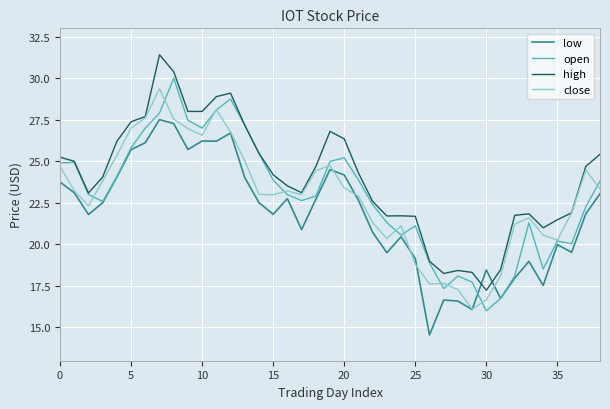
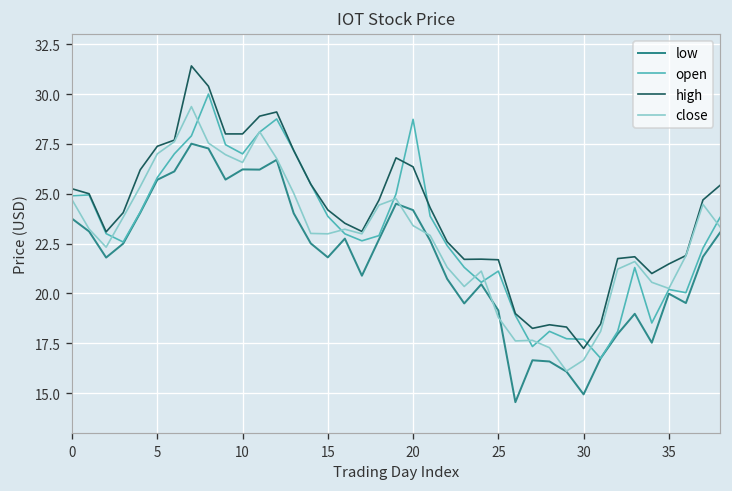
  {
    "low": {
      "0": 23.8,
      "10": 26.2,
      "15": 21.8,
      "20": 24.2,
      "25": 19.2,
-     "30": 18.5,
+     "30": 14.9,
      "35": 20.0
    },
    "open": {
      "0": 24.9,
      "10": 27.0,
      "15": 23.9,
-     "20": 25.2,
+     "20": 28.7,
      "25": 21.1,
-     "30": 16.0
+     "30": 17.7
    },
    "high": {
      "0": 25.3,
      "5": 27.4,
      "10": 28.0,
      "15": 24.2,
      "20": 26.4,
      "25": 21.7,
      "30": 17.2,
      "35": 21.5
    },
    "close": {
      "0": 24.7,
      "5": 27.0,
      "10": 26.6,
      "15": 23.0,
      "20": 23.4,
      "25": 18.8,
      "30": 16.7
    }
  }
